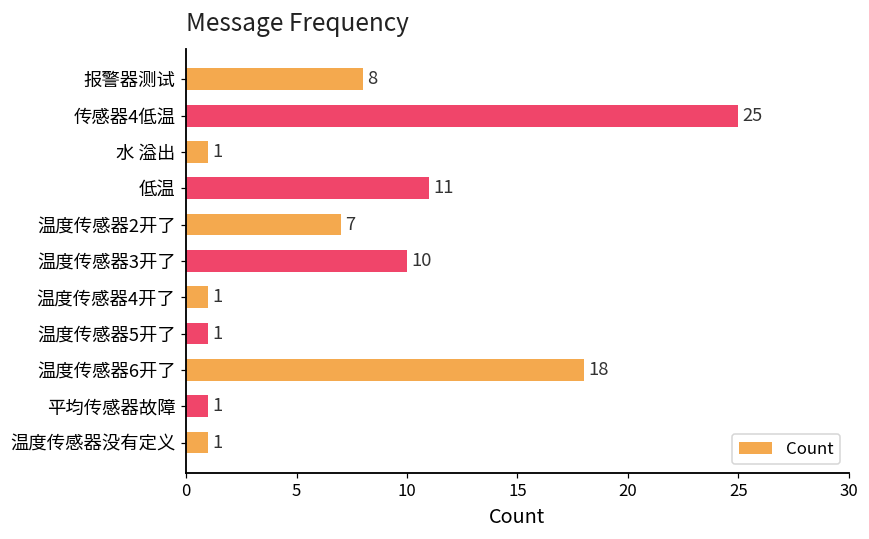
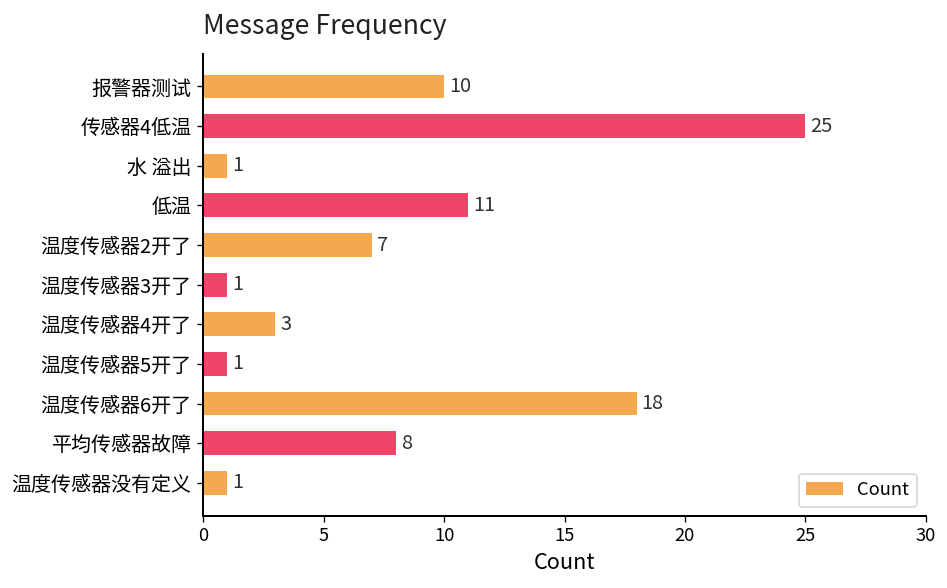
  {
-   "报警器测试": 8,
+   "报警器测试": 10,
    "传感器4低温": 25,
    "水 溢出": 1,
    "低温": 11,
    "温度传感器2开了": 7,
-   "温度传感器3开了": 10,
-   "温度传感器4开了": 1,
+   "温度传感器3开了": 1,
+   "温度传感器4开了": 3,
    "温度传感器5开了": 1,
    "温度传感器6开了": 18,
-   "平均传感器故障": 1,
+   "平均传感器故障": 8,
    "温度传感器没有定义": 1
  }
